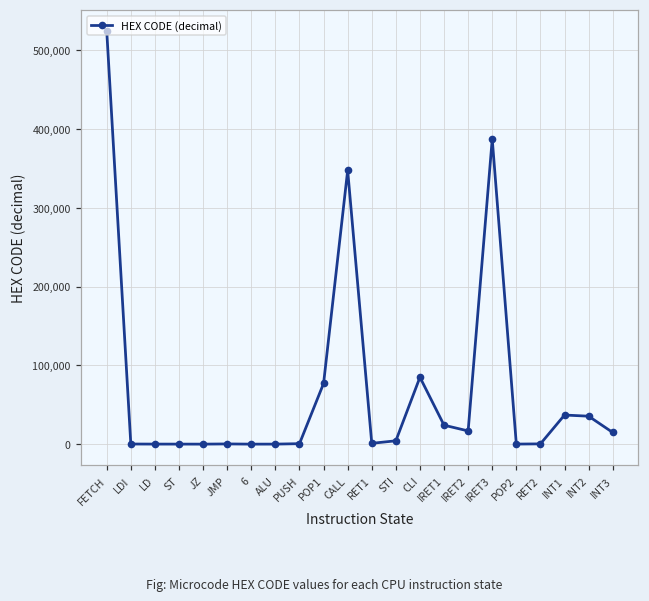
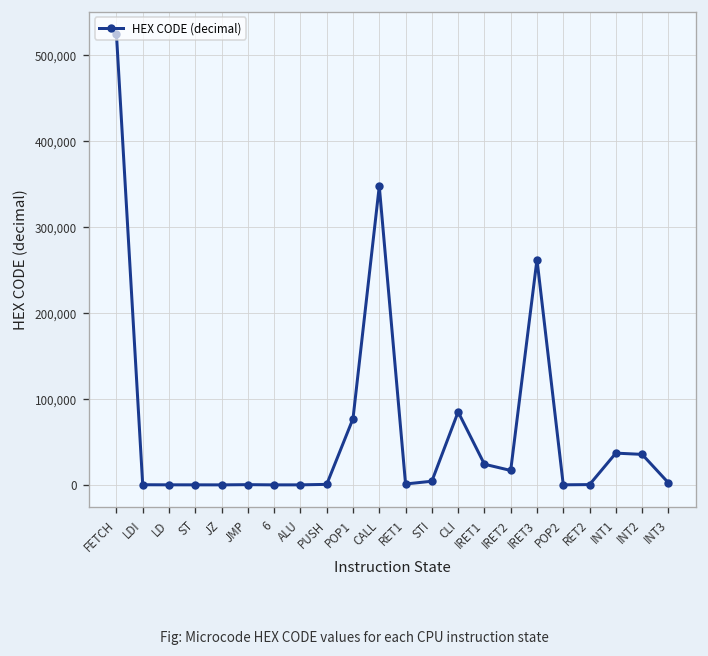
  {
    "LDI": "0",
    "LD": "0",
    "ST": "0",
    "JZ": "0",
    "JMP": "0",
    "6": "0",
    "ALU": "0",
    "PUSH": "0",
    "POP1": "80,000",
    "CALL": "350,000",
    "RET1": "0",
    "STI": "0",
    "CLI": "80,000",
    "IRET1": "20,000",
    "IRET2": "20,000",
-   "IRET3": "390,000",
+   "IRET3": "260,000",
    "POP2": "0",
    "RET2": "0",
    "INT1": "40,000",
    "INT2": "40,000",
-   "INT3": "10,000"
+   "INT3": "0"
  }
